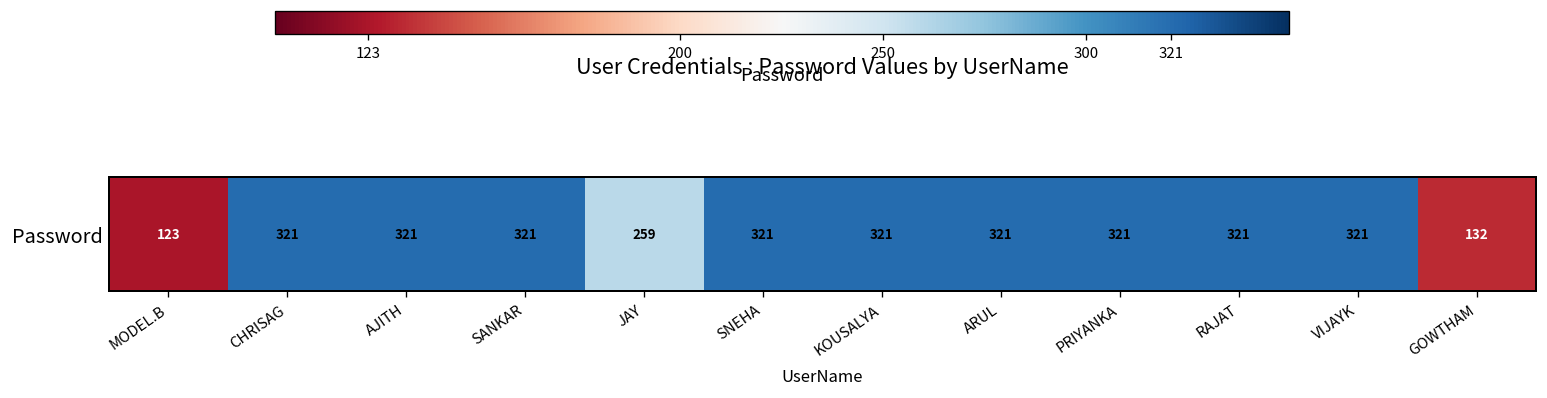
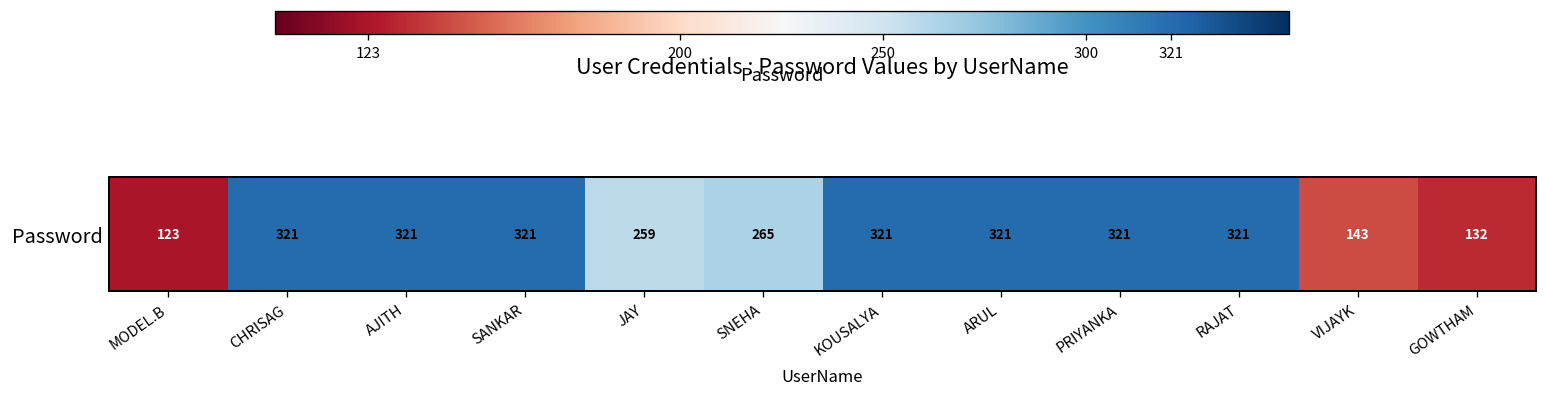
  {
    "Password": {
      "MODEL.B": 123,
      "CHRISAG": 321,
      "AJITH": 321,
      "SANKAR": 321,
      "JAY": 259,
-     "SNEHA": 321,
+     "SNEHA": 265,
      "KOUSALYA": 321,
      "ARUL": 321,
      "PRIYANKA": 321,
      "RAJAT": 321,
-     "VIJAYK": 321,
+     "VIJAYK": 143,
      "GOWTHAM": 132
    }
  }
